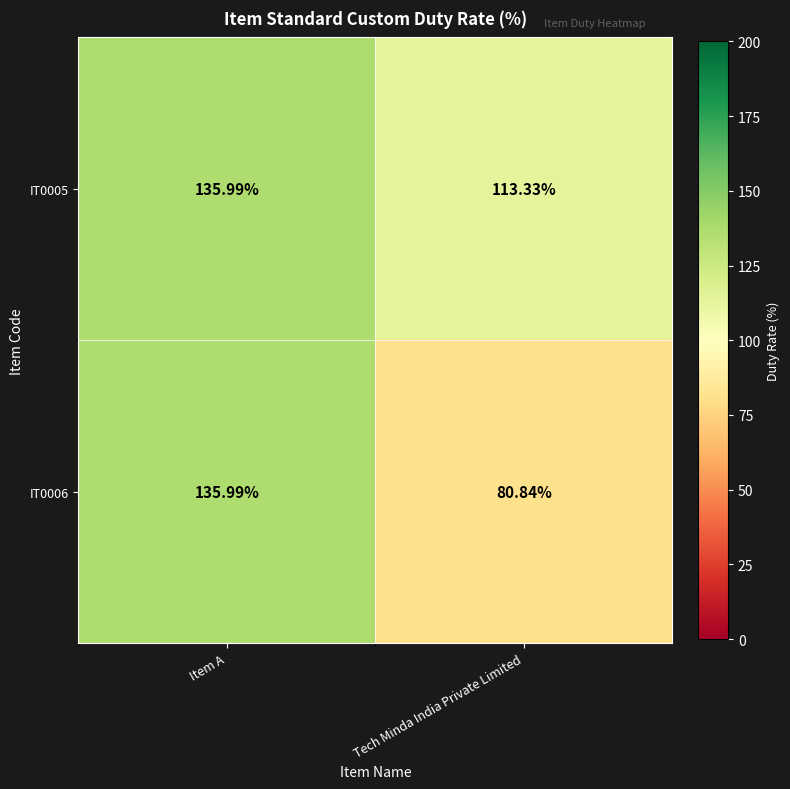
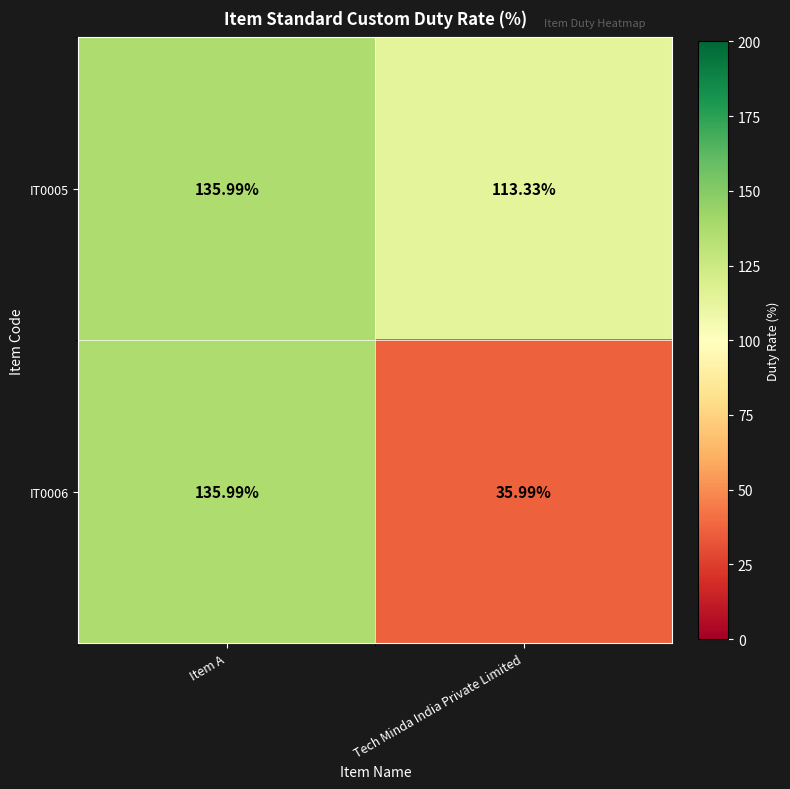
  {
    "IT0005": {
      "Item A": "135.99%",
      "Tech Minda India Private Limited": "113.33%"
    },
    "IT0006": {
      "Item A": "135.99%",
-     "Tech Minda India Private Limited": "80.84%"
+     "Tech Minda India Private Limited": "35.99%"
    }
  }
